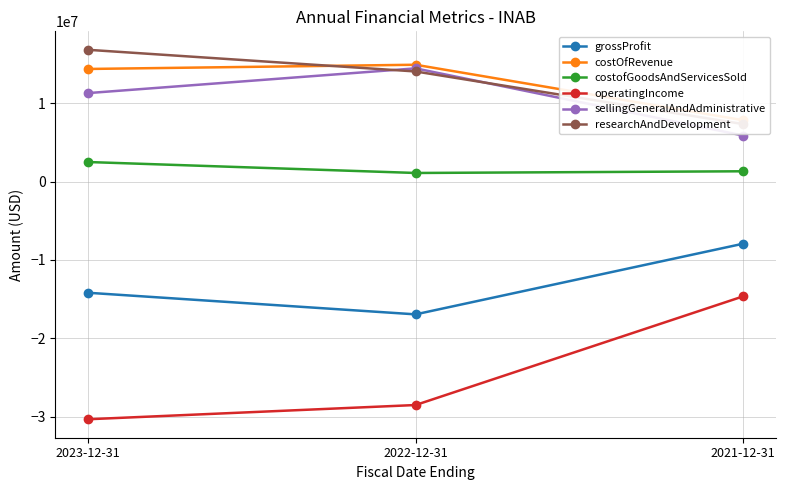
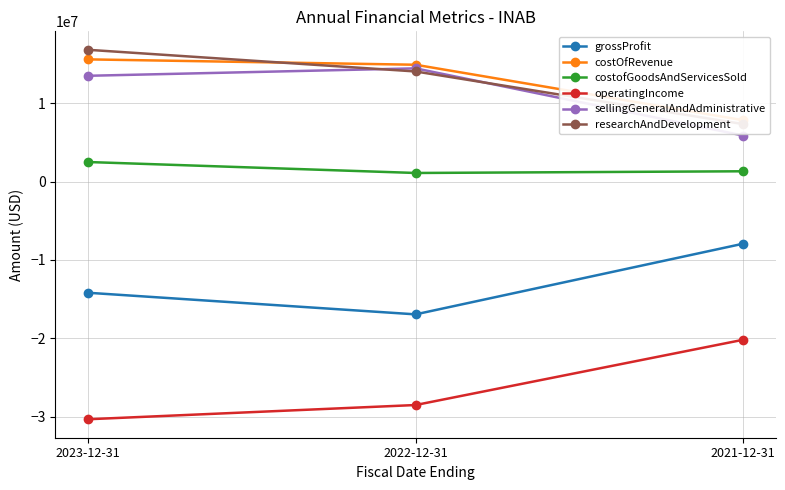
  {
    "grossProfit": {
      "2023-12-31": -14000000,
      "2022-12-31": -17000000,
      "2021-12-31": -8000000
    },
    "costOfRevenue": {
-     "2023-12-31": 14000000,
+     "2023-12-31": 16000000,
      "2022-12-31": 15000000
    },
    "costofGoodsAndServicesSold": {
      "2023-12-31": 3000000,
      "2022-12-31": 1000000,
      "2021-12-31": 1000000
    },
    "operatingIncome": {
      "2023-12-31": -30000000,
      "2022-12-31": -29000000,
-     "2021-12-31": -15000000
+     "2021-12-31": -20000000
    },
    "sellingGeneralAndAdministrative": {
-     "2023-12-31": 11000000,
+     "2023-12-31": 14000000,
      "2022-12-31": 14000000,
      "2021-12-31": 6000000
    },
    "researchAndDevelopment": {
      "2023-12-31": 17000000,
      "2022-12-31": 14000000
    }
  }
